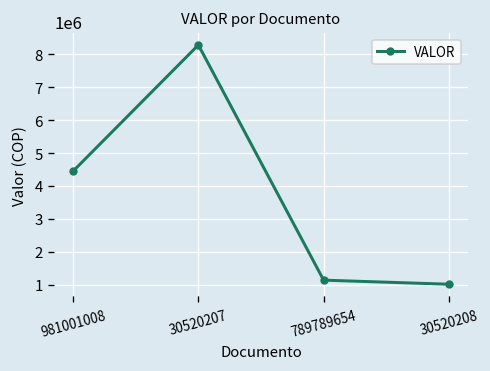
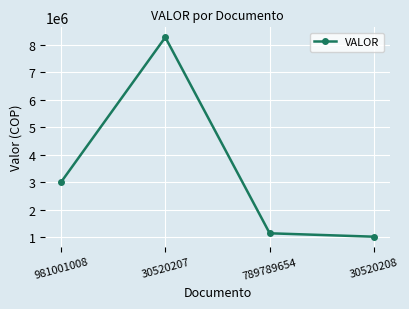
  {
-   "981001008": 4500000,
+   "981001008": 3000000,
    "30520207": 8300000,
    "789789654": 1100000,
    "30520208": 1000000
  }
